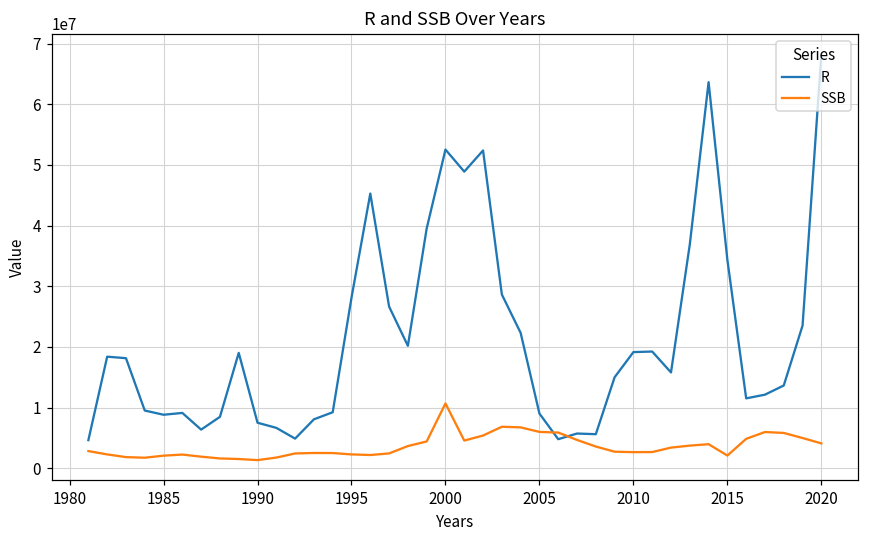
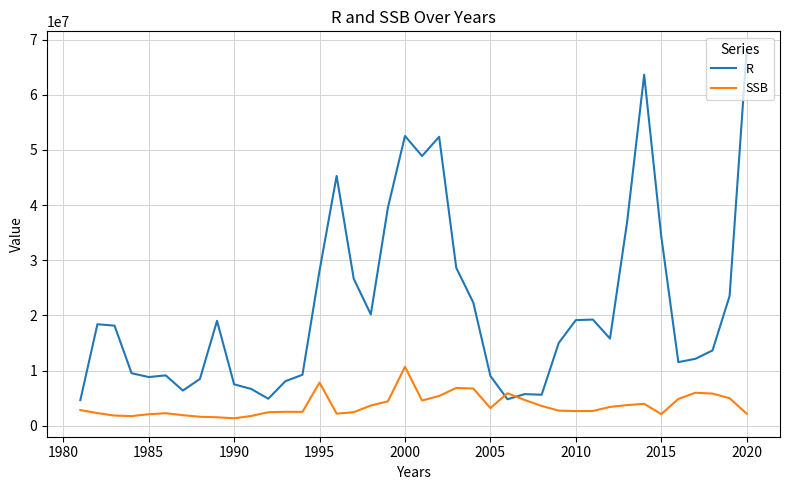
  {
    "R": {
      "1985": 9000000,
      "1990": 8000000,
      "1995": 28000000,
      "2000": 53000000,
      "2005": 9000000,
      "2010": 19000000,
      "2015": 34000000
    },
    "SSB": {
      "1985": 2000000,
      "1990": 1000000,
-     "1995": 2000000,
+     "1995": 8000000,
      "2000": 11000000,
-     "2005": 6000000,
+     "2005": 3000000,
      "2010": 3000000,
      "2015": 2000000,
-     "2020": 4000000
+     "2020": 2000000
    }
  }
